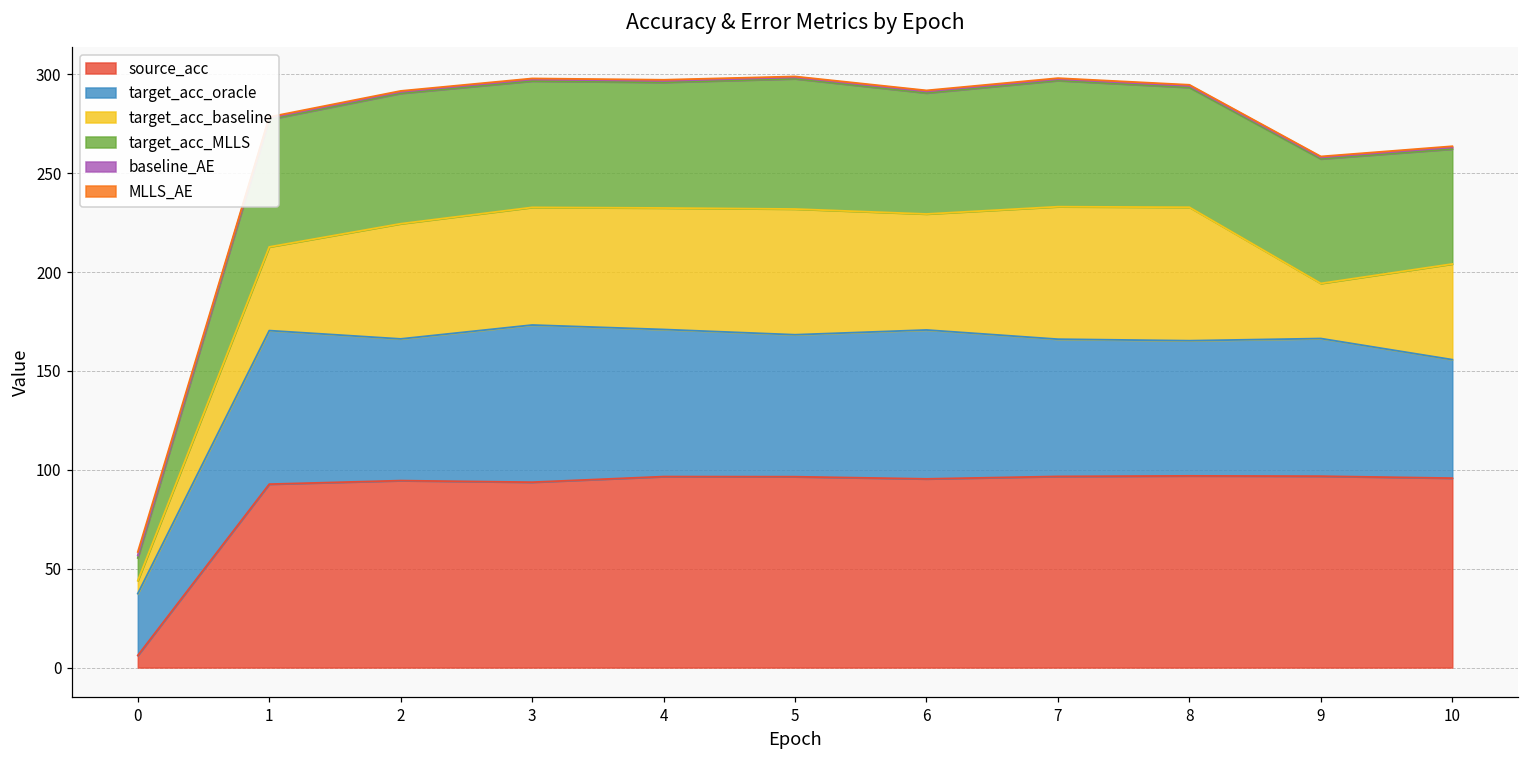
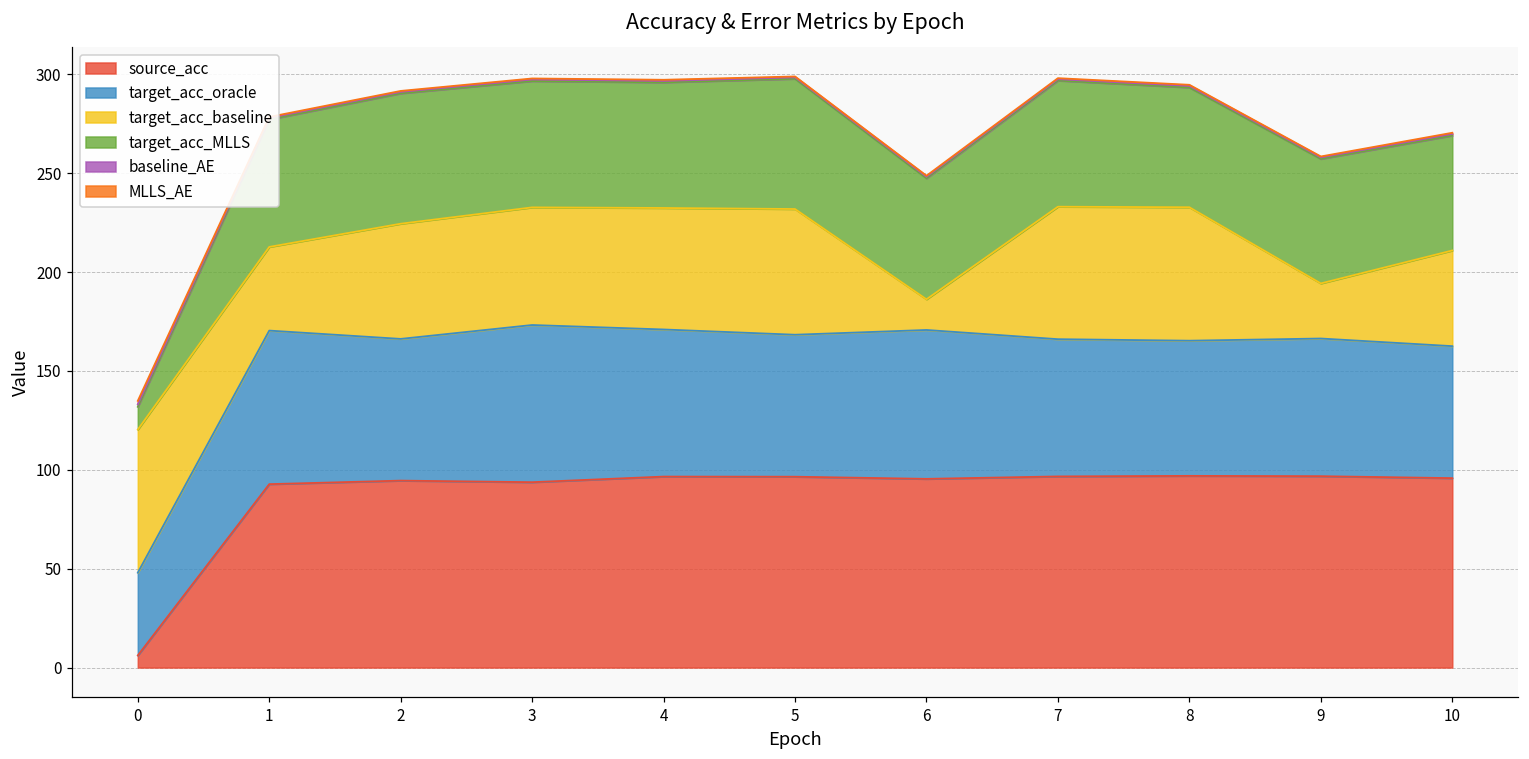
  {
    "target_acc_oracle": {
-     "0": 31,
+     "0": 42,
      "1": 78,
      "2": 72,
      "3": 79,
      "4": 74,
      "5": 72,
      "6": 75,
      "7": 69,
      "8": 68,
      "9": 70,
-     "10": 60
+     "10": 67
    },
    "target_acc_baseline": {
-     "0": 7,
+     "0": 72,
      "1": 42,
      "2": 58,
      "3": 59,
      "4": 61,
      "5": 64,
-     "6": 59,
+     "6": 16,
      "7": 67,
      "8": 67,
      "9": 28,
      "10": 48
    }
  }
